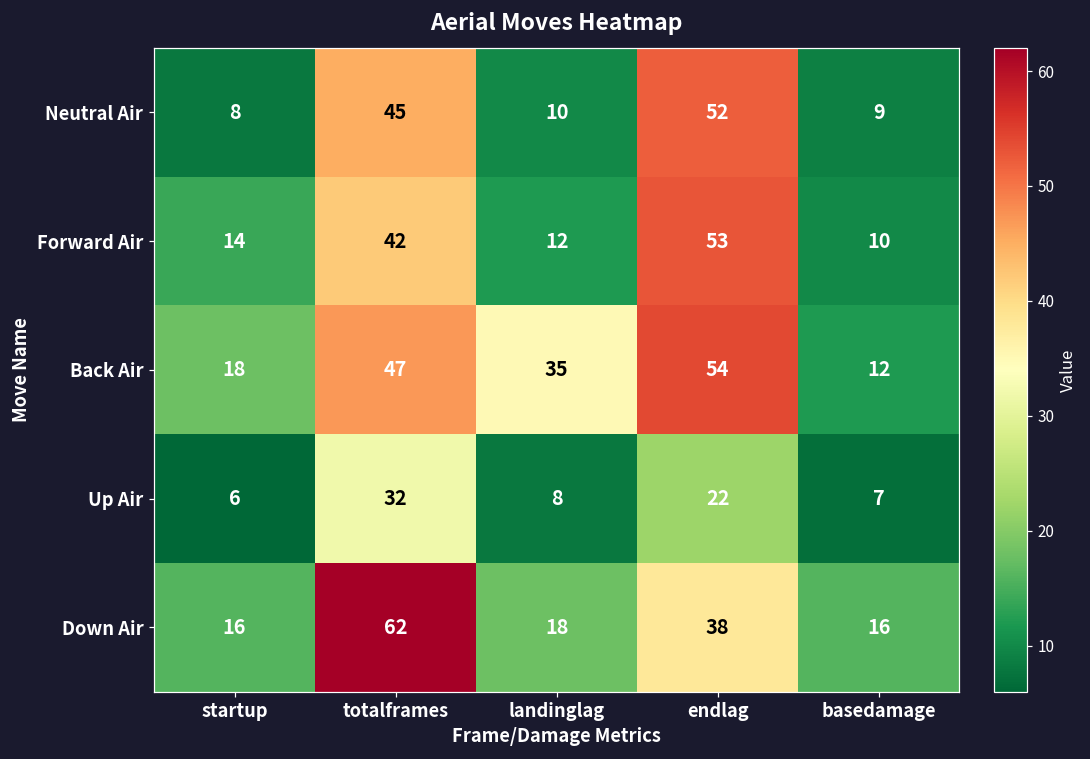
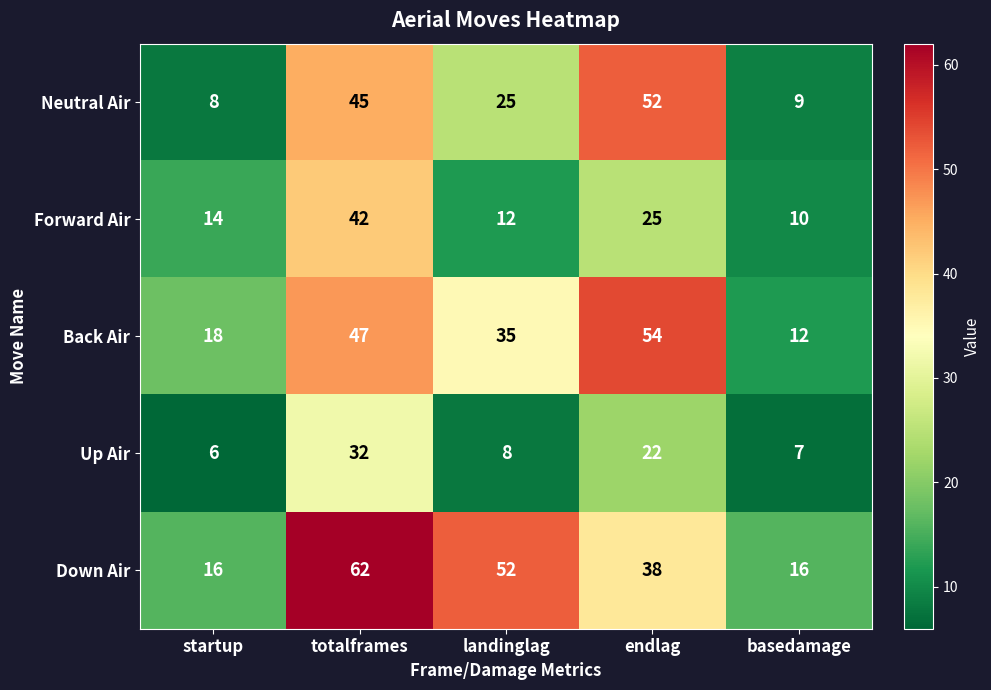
  {
    "Neutral Air": {
      "startup": 8,
      "totalframes": 45,
-     "landinglag": 10,
+     "landinglag": 25,
      "endlag": 52,
      "basedamage": 9
    },
    "Forward Air": {
      "startup": 14,
      "totalframes": 42,
      "landinglag": 12,
-     "endlag": 53,
+     "endlag": 25,
      "basedamage": 10
    },
    "Back Air": {
      "startup": 18,
      "totalframes": 47,
      "landinglag": 35,
      "endlag": 54,
      "basedamage": 12
    },
    "Up Air": {
      "startup": 6,
      "totalframes": 32,
      "landinglag": 8,
      "endlag": 22,
      "basedamage": 7
    },
    "Down Air": {
      "startup": 16,
      "totalframes": 62,
-     "landinglag": 18,
+     "landinglag": 52,
      "endlag": 38,
      "basedamage": 16
    }
  }
